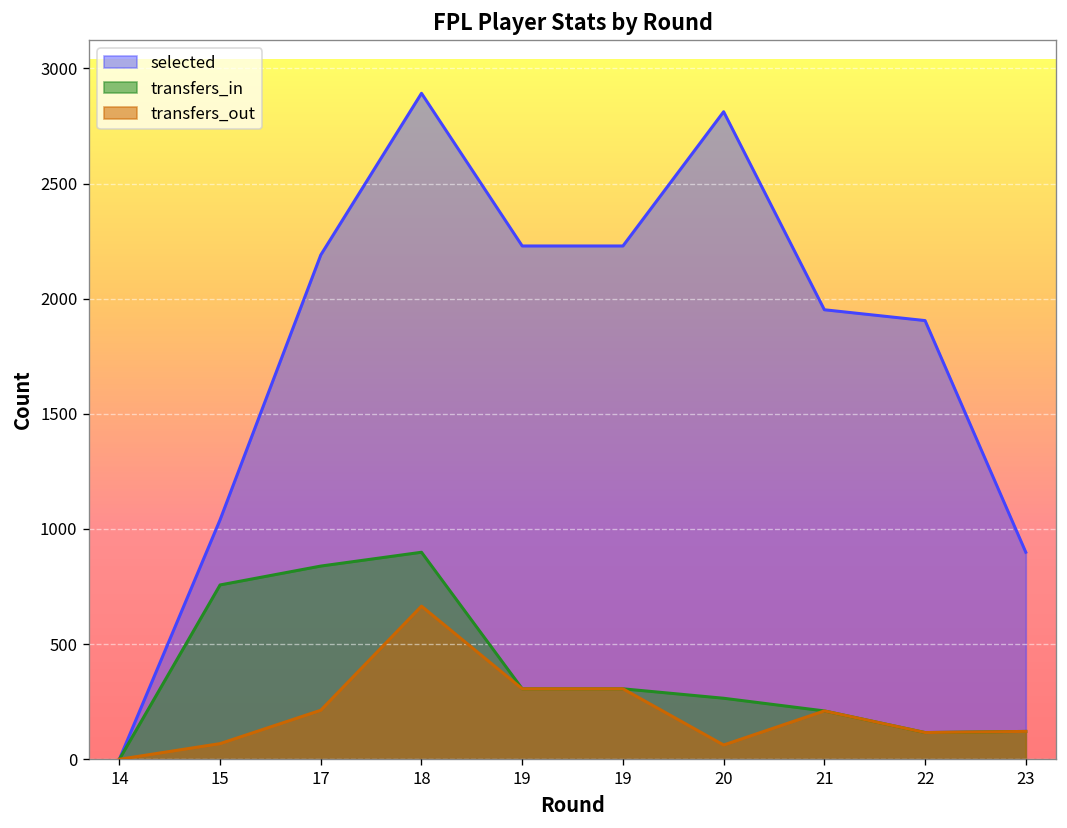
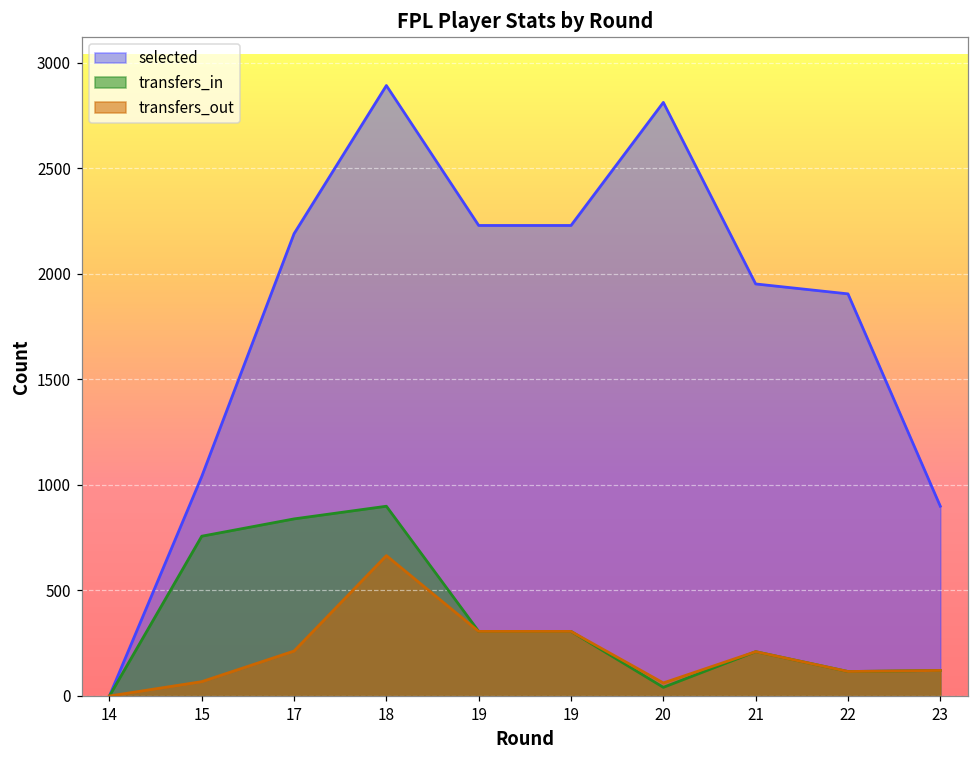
  {
    "selected": {
      "15": 1040,
      "17": 2190,
      "18": 2890,
      "20": 2810,
      "21": 1950,
      "22": 1910,
      "23": 900
    },
    "transfers_in": {
      "15": 760,
      "17": 840,
      "18": 900,
-     "20": 270
+     "20": 40
    },
    "transfers_out": {
      "15": 70,
      "17": 210,
      "18": 670,
      "20": 60
    }
  }
